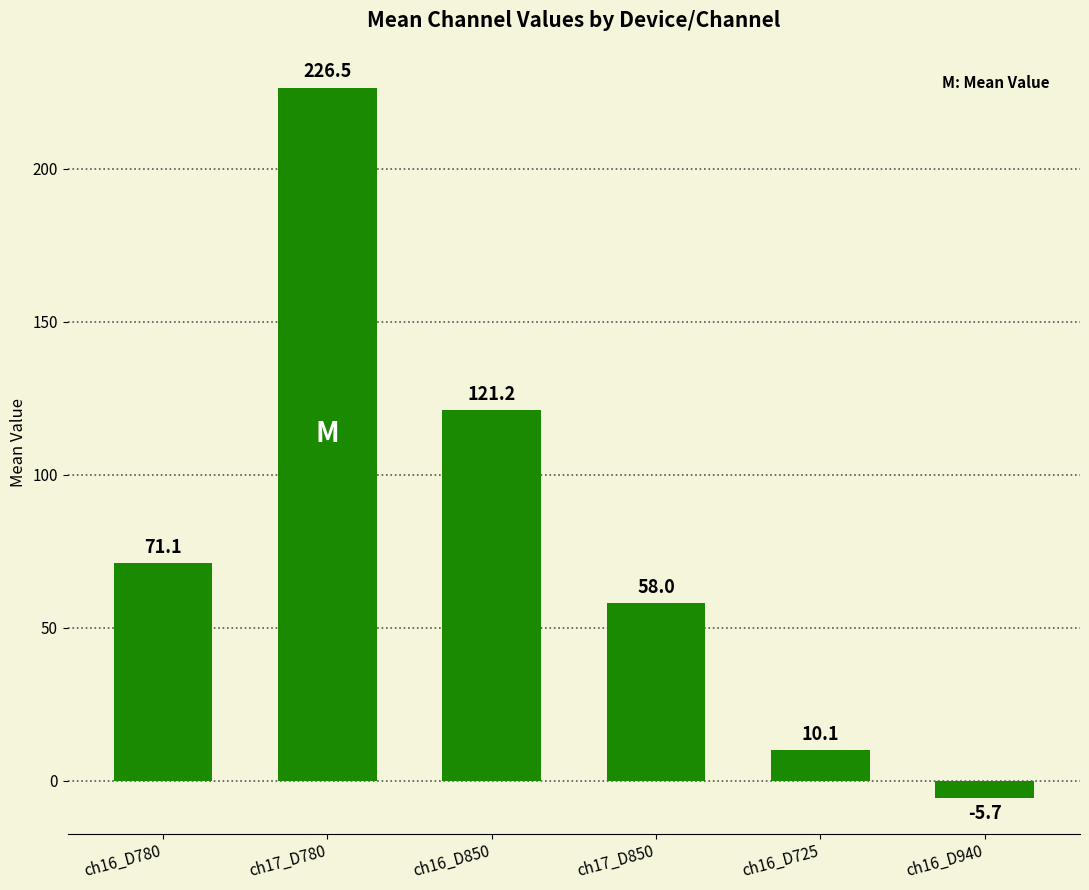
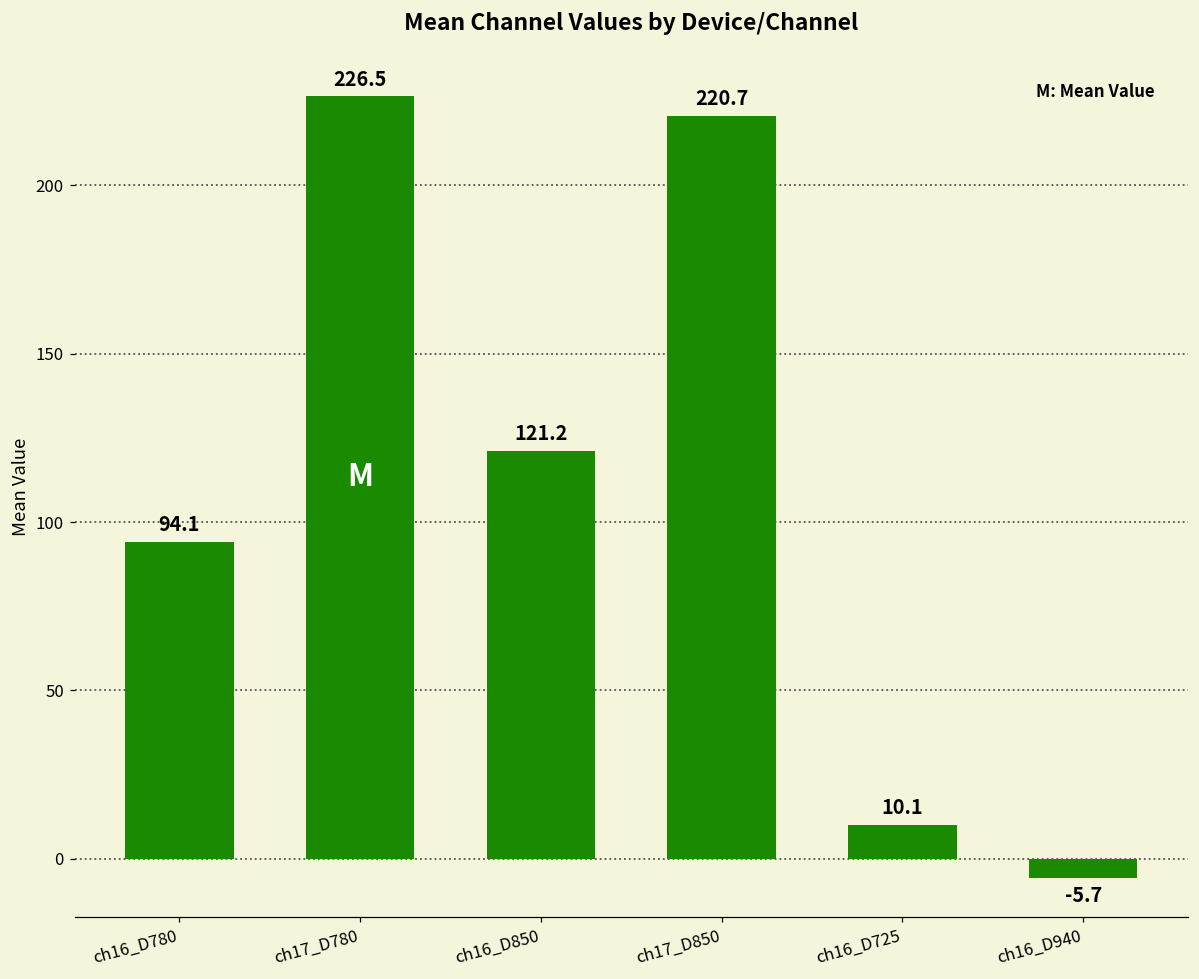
  {
-   "ch16_D780": 71.1,
+   "ch16_D780": 94.1,
    "ch17_D780": 226.5,
    "ch16_D850": 121.2,
-   "ch17_D850": 58.0,
+   "ch17_D850": 220.7,
    "ch16_D725": 10.1,
    "ch16_D940": -5.7
  }
